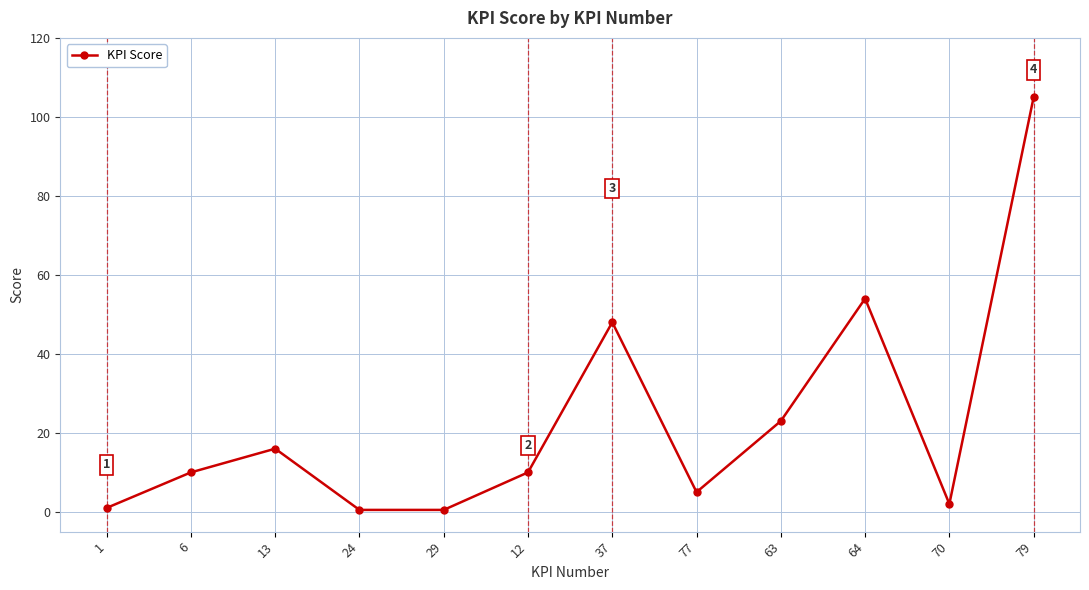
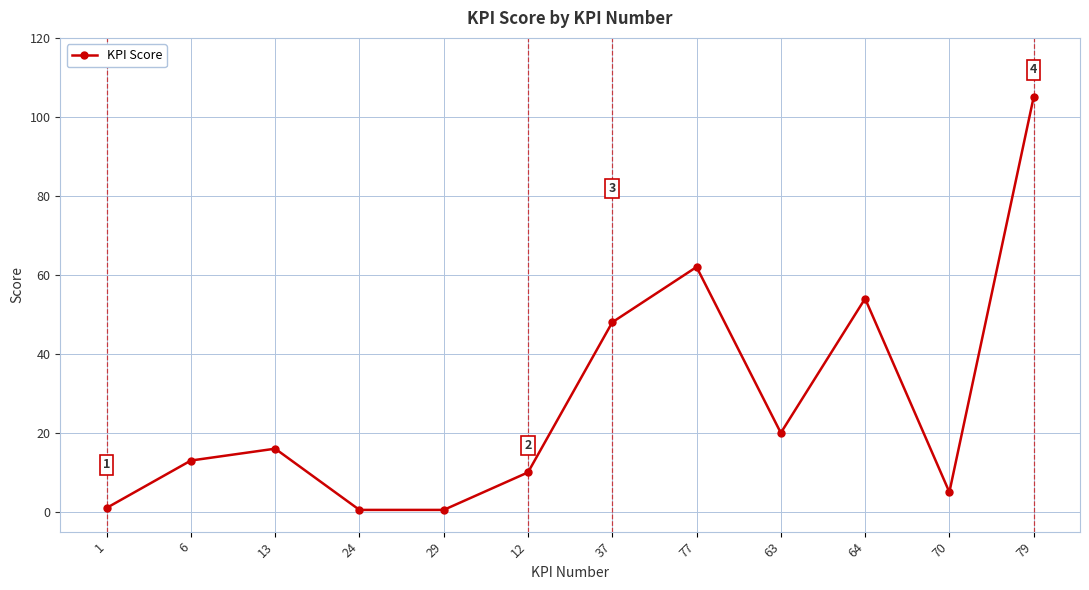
  {
    "1": 1,
-   "6": 10,
+   "6": 13,
    "13": 16,
    "24": 1,
    "29": 1,
    "37": 48,
-   "77": 5,
-   "63": 23,
+   "77": 62,
+   "63": 20,
    "64": 54,
-   "70": 2
+   "70": 5
  }
